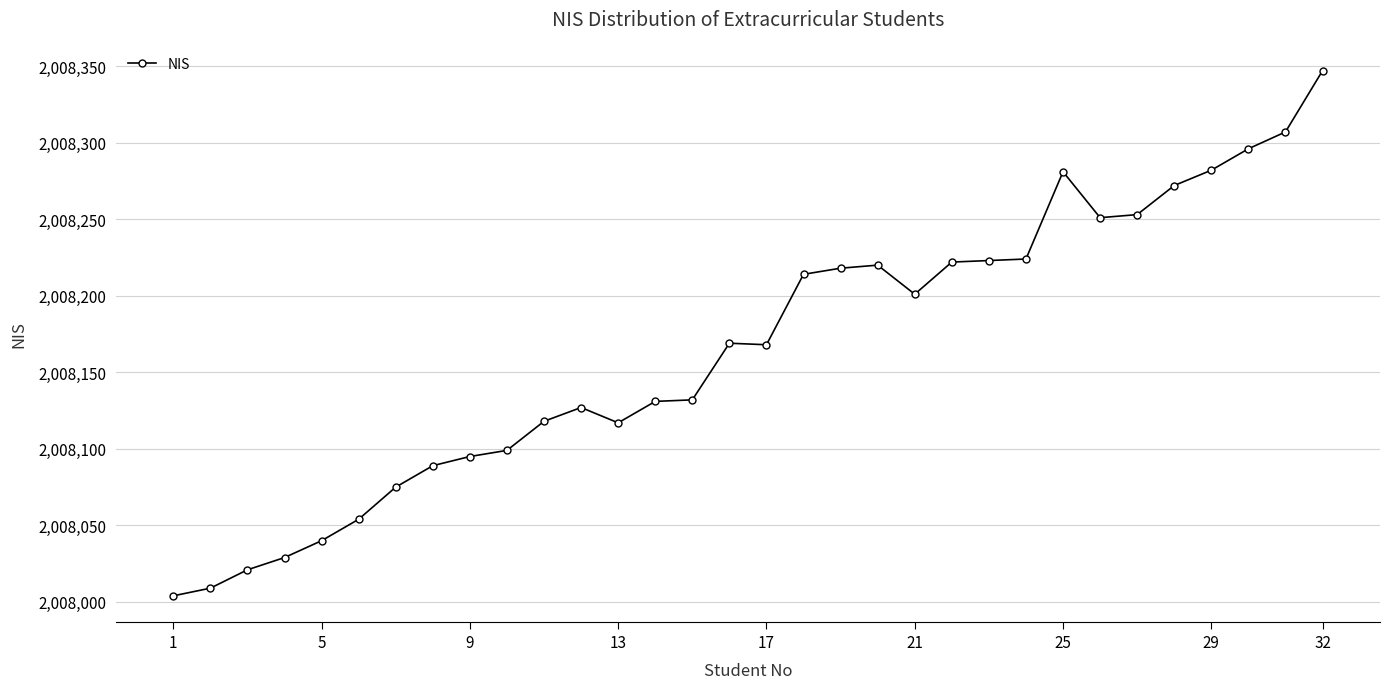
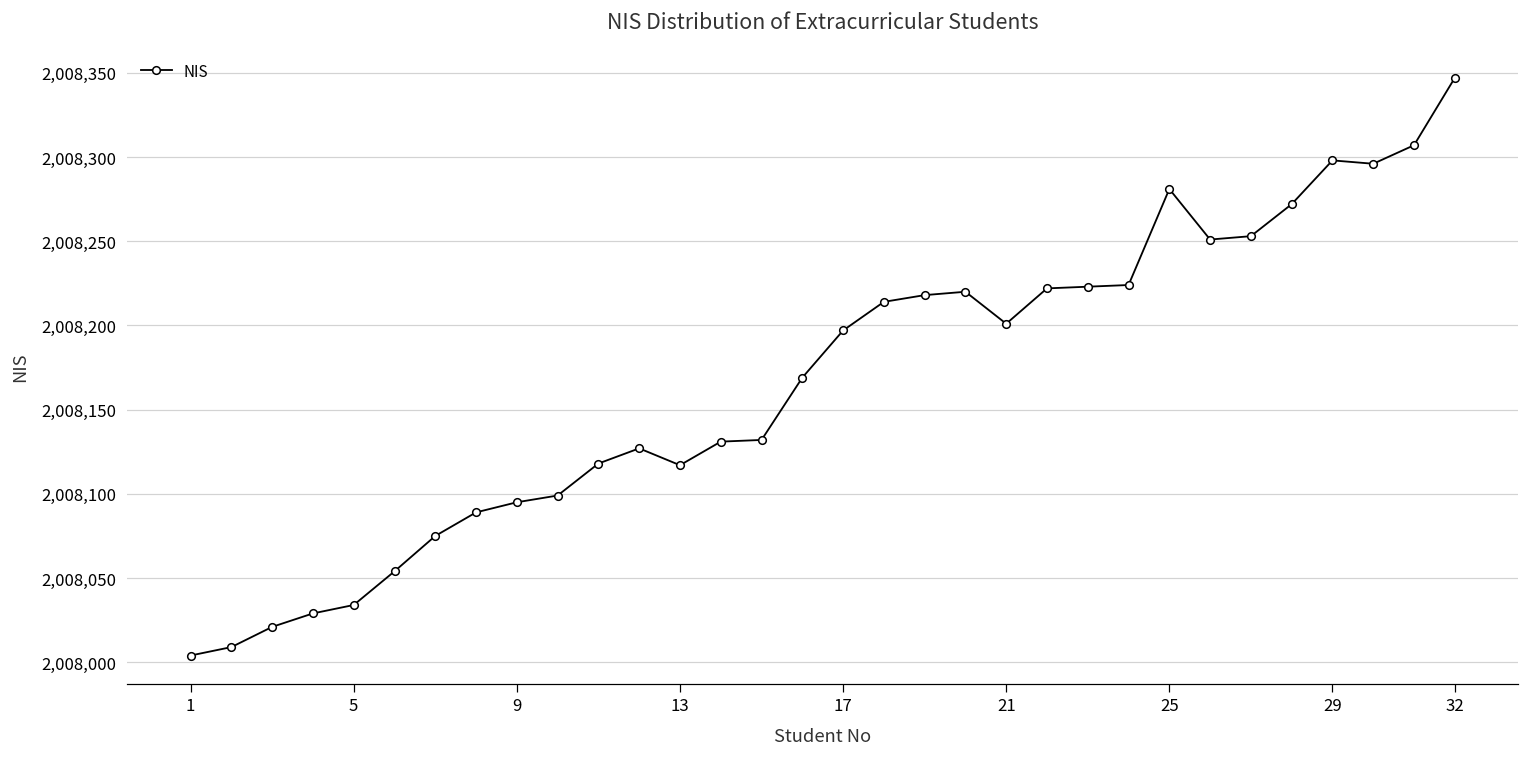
  {
    "1": "2,008,004",
-   "5": "2,008,040",
+   "5": "2,008,034",
    "9": "2,008,095",
    "13": "2,008,117",
-   "17": "2,008,168",
+   "17": "2,008,197",
    "21": "2,008,201",
    "25": "2,008,281",
-   "29": "2,008,282",
+   "29": "2,008,298",
    "32": "2,008,347"
  }
